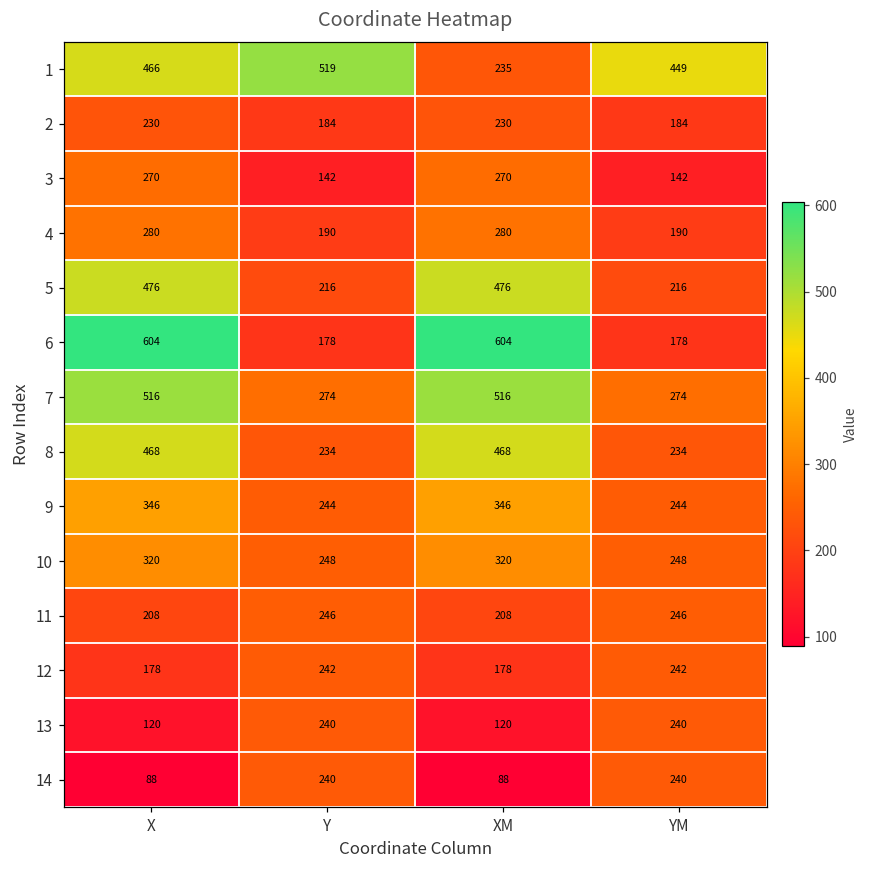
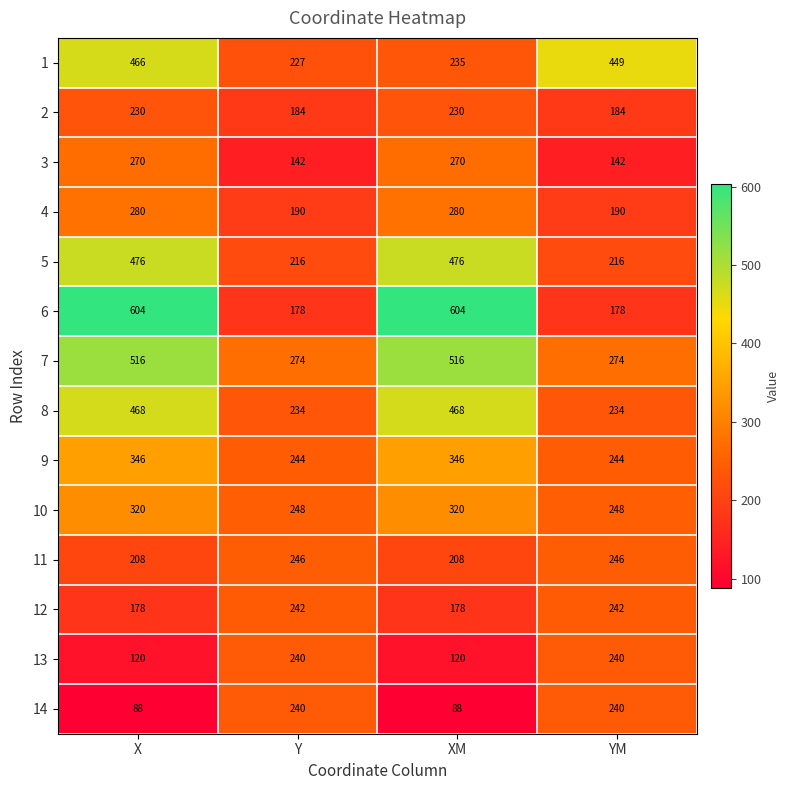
  {
    "1": {
      "X": 466,
-     "Y": 519,
+     "Y": 227,
      "XM": 235,
      "YM": 449
    },
    "2": {
      "X": 230,
      "Y": 184,
      "XM": 230,
      "YM": 184
    },
    "3": {
      "X": 270,
      "Y": 142,
      "XM": 270,
      "YM": 142
    },
    "4": {
      "X": 280,
      "Y": 190,
      "XM": 280,
      "YM": 190
    },
    "5": {
      "X": 476,
      "Y": 216,
      "XM": 476,
      "YM": 216
    },
    "6": {
      "X": 604,
      "Y": 178,
      "XM": 604,
      "YM": 178
    },
    "7": {
      "X": 516,
      "Y": 274,
      "XM": 516,
      "YM": 274
    },
    "8": {
      "X": 468,
      "Y": 234,
      "XM": 468,
      "YM": 234
    },
    "9": {
      "X": 346,
      "Y": 244,
      "XM": 346,
      "YM": 244
    },
    "10": {
      "X": 320,
      "Y": 248,
      "XM": 320,
      "YM": 248
    },
    "11": {
      "X": 208,
      "Y": 246,
      "XM": 208,
      "YM": 246
    },
    "12": {
      "X": 178,
      "Y": 242,
      "XM": 178,
      "YM": 242
    },
    "13": {
      "X": 120,
      "Y": 240,
      "XM": 120,
      "YM": 240
    },
    "14": {
      "X": 88,
      "Y": 240,
      "XM": 88,
      "YM": 240
    }
  }
